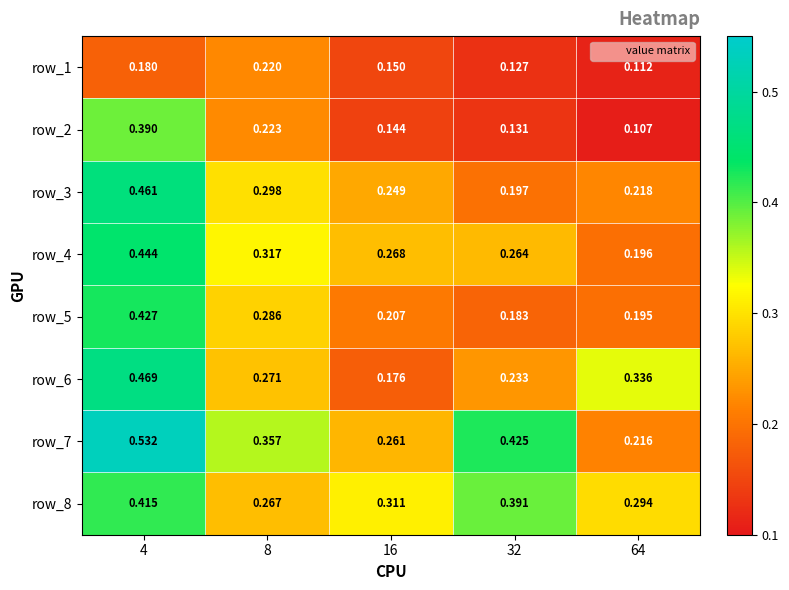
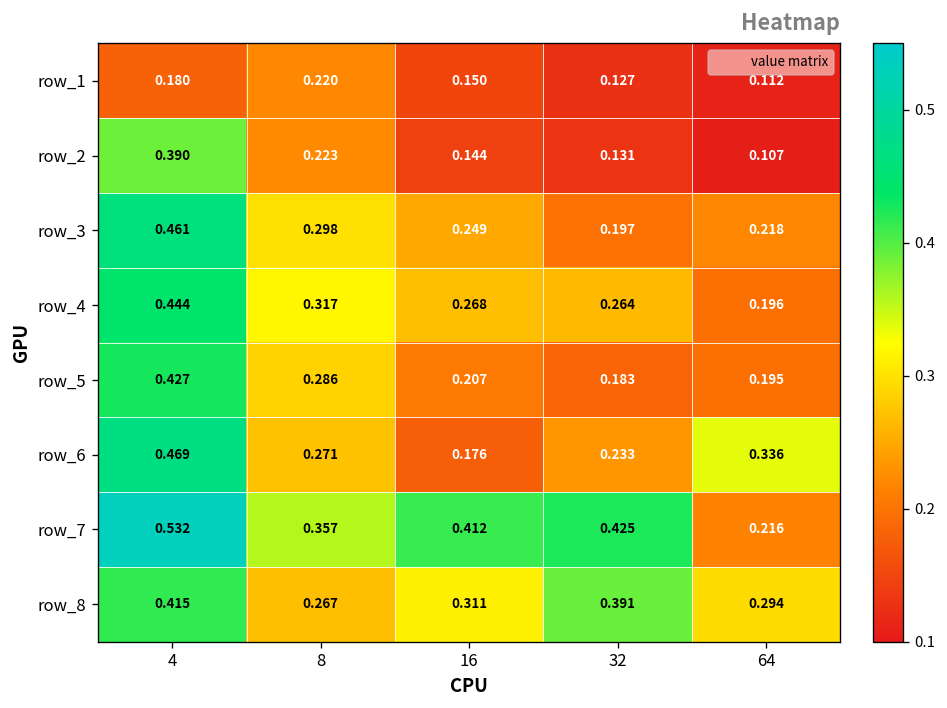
  {
    "row_1": {
      "4": 0.180,
      "8": 0.220,
      "16": 0.150,
      "32": 0.127,
      "64": 0.112
    },
    "row_2": {
      "4": 0.390,
      "8": 0.223,
      "16": 0.144,
      "32": 0.131,
      "64": 0.107
    },
    "row_3": {
      "4": 0.461,
      "8": 0.298,
      "16": 0.249,
      "32": 0.197,
      "64": 0.218
    },
    "row_4": {
      "4": 0.444,
      "8": 0.317,
      "16": 0.268,
      "32": 0.264,
      "64": 0.196
    },
    "row_5": {
      "4": 0.427,
      "8": 0.286,
      "16": 0.207,
      "32": 0.183,
      "64": 0.195
    },
    "row_6": {
      "4": 0.469,
      "8": 0.271,
      "16": 0.176,
      "32": 0.233,
      "64": 0.336
    },
    "row_7": {
      "4": 0.532,
      "8": 0.357,
-     "16": 0.261,
+     "16": 0.412,
      "32": 0.425,
      "64": 0.216
    },
    "row_8": {
      "4": 0.415,
      "8": 0.267,
      "16": 0.311,
      "32": 0.391,
      "64": 0.294
    }
  }
